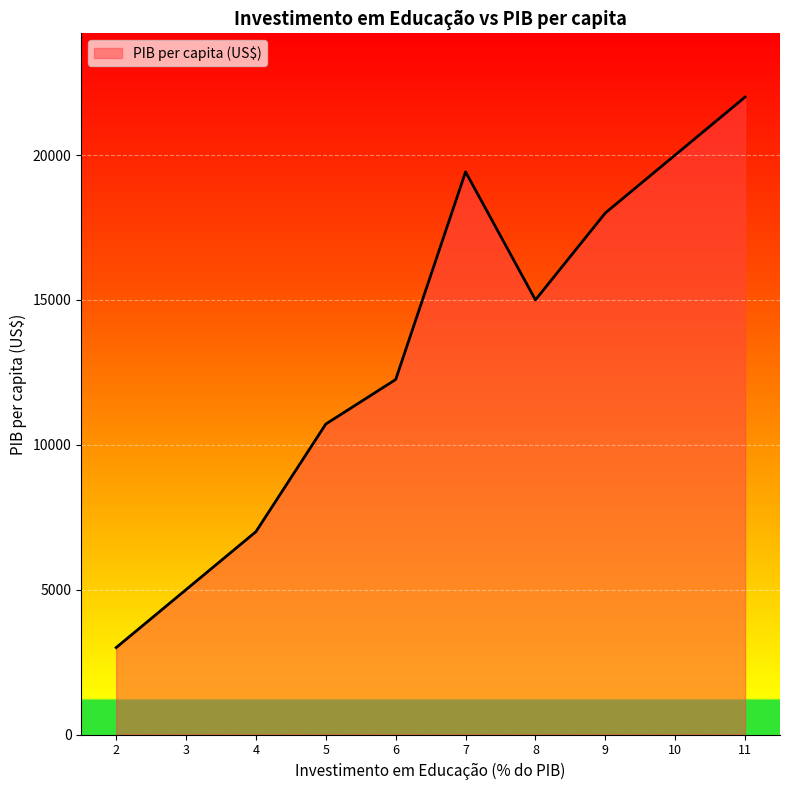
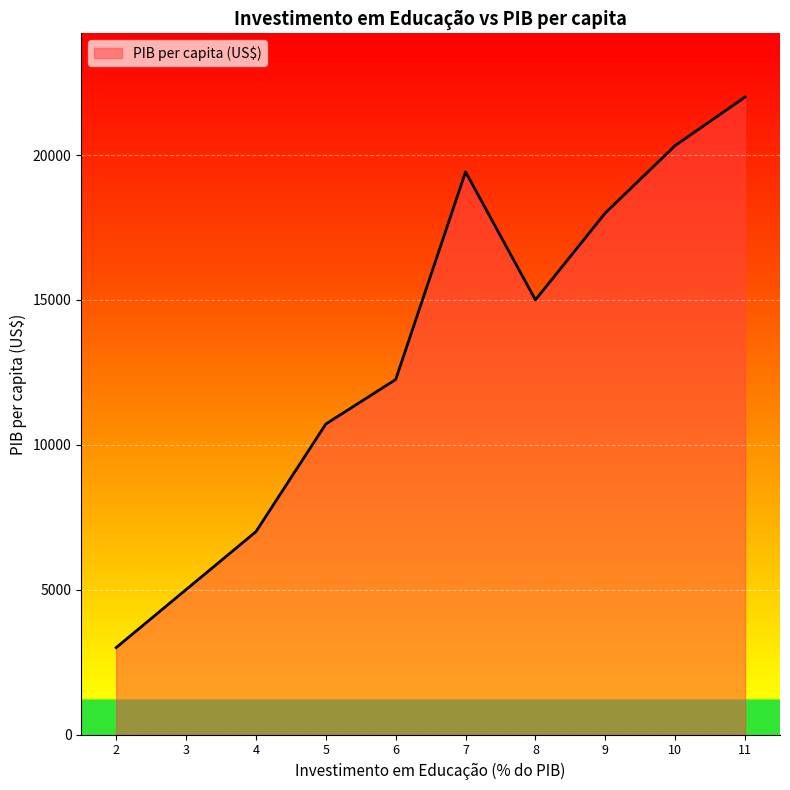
  {
    "2": 3000,
    "3": 5000,
    "4": 7000,
    "5": 10700,
    "6": 12300,
    "7": 19400,
    "8": 15000,
    "9": 18000,
-   "10": 20000,
+   "10": 20300,
    "11": 22000
  }
